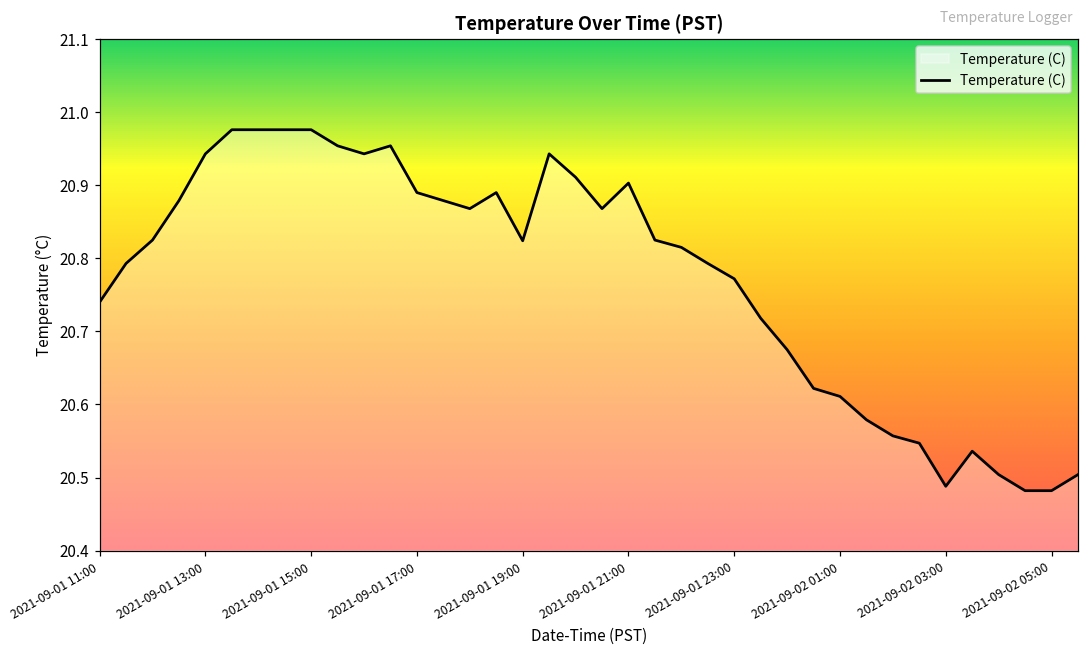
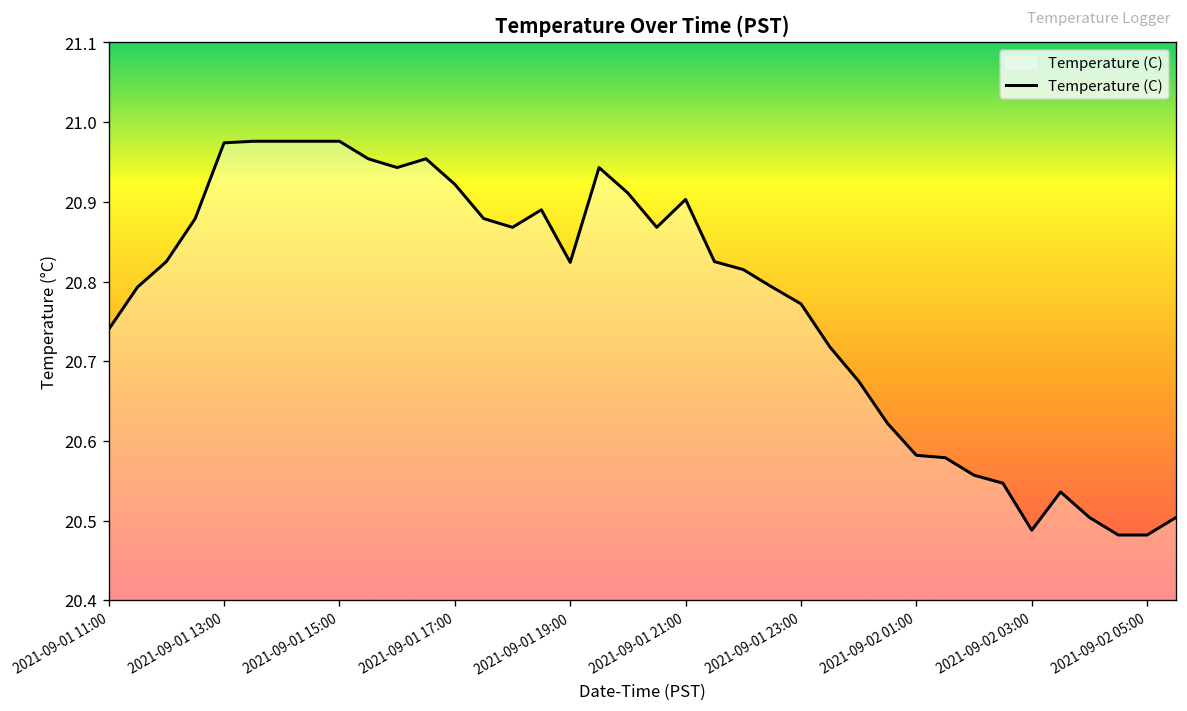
  {
    "2021-09-01 11:00": 20.74,
-   "2021-09-01 13:00": 20.94,
+   "2021-09-01 13:00": 20.97,
    "2021-09-01 15:00": 20.98,
-   "2021-09-01 17:00": 20.89,
+   "2021-09-01 17:00": 20.92,
    "2021-09-01 19:00": 20.82,
    "2021-09-01 21:00": 20.90,
    "2021-09-01 23:00": 20.77,
-   "2021-09-02 01:00": 20.61,
+   "2021-09-02 01:00": 20.58,
    "2021-09-02 03:00": 20.49,
    "2021-09-02 05:00": 20.48
  }
